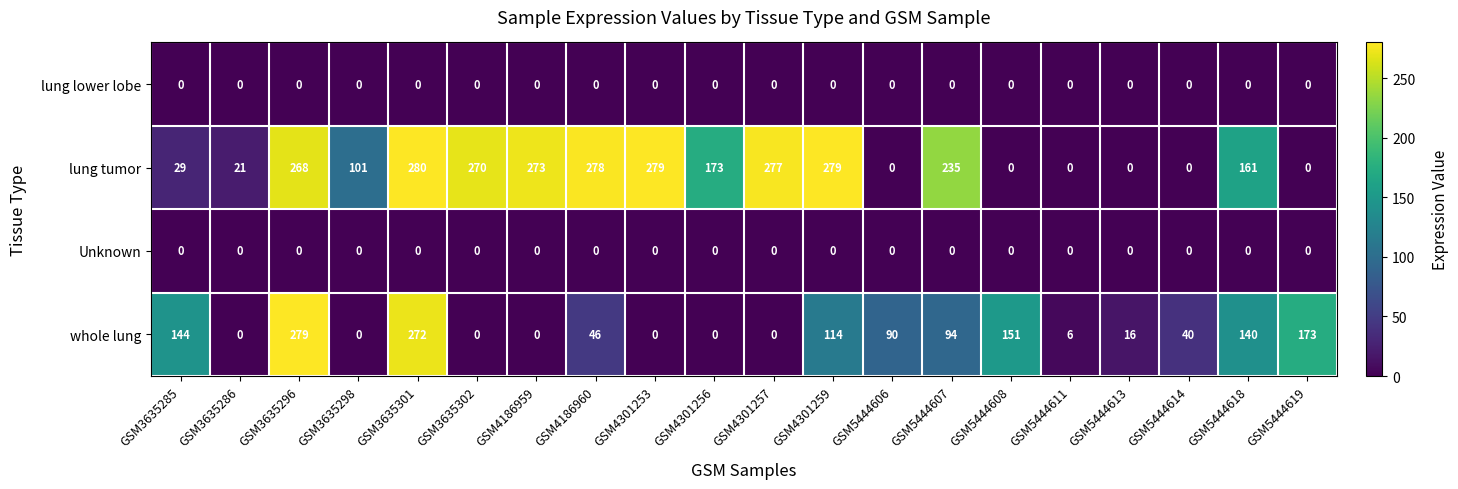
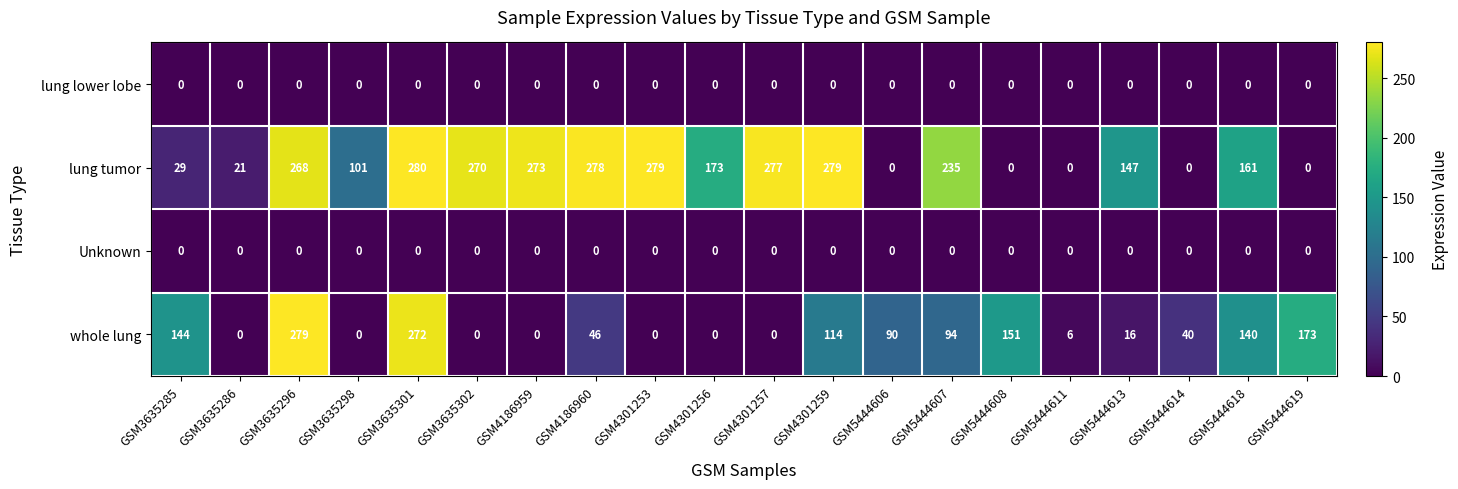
  {
    "lung lower lobe": {
      "GSM3635285": 0,
      "GSM3635286": 0,
      "GSM3635296": 0,
      "GSM3635298": 0,
      "GSM3635301": 0,
      "GSM3635302": 0,
      "GSM4186959": 0,
      "GSM4186960": 0,
      "GSM4301253": 0,
      "GSM4301256": 0,
      "GSM4301257": 0,
      "GSM4301259": 0,
      "GSM5444606": 0,
      "GSM5444607": 0,
      "GSM5444608": 0,
      "GSM5444611": 0,
      "GSM5444613": 0,
      "GSM5444614": 0,
      "GSM5444618": 0,
      "GSM5444619": 0
    },
    "lung tumor": {
      "GSM3635285": 29,
      "GSM3635286": 21,
      "GSM3635296": 268,
      "GSM3635298": 101,
      "GSM3635301": 280,
      "GSM3635302": 270,
      "GSM4186959": 273,
      "GSM4186960": 278,
      "GSM4301253": 279,
      "GSM4301256": 173,
      "GSM4301257": 277,
      "GSM4301259": 279,
      "GSM5444606": 0,
      "GSM5444607": 235,
      "GSM5444608": 0,
      "GSM5444611": 0,
-     "GSM5444613": 0,
+     "GSM5444613": 147,
      "GSM5444614": 0,
      "GSM5444618": 161,
      "GSM5444619": 0
    },
    "Unknown": {
      "GSM3635285": 0,
      "GSM3635286": 0,
      "GSM3635296": 0,
      "GSM3635298": 0,
      "GSM3635301": 0,
      "GSM3635302": 0,
      "GSM4186959": 0,
      "GSM4186960": 0,
      "GSM4301253": 0,
      "GSM4301256": 0,
      "GSM4301257": 0,
      "GSM4301259": 0,
      "GSM5444606": 0,
      "GSM5444607": 0,
      "GSM5444608": 0,
      "GSM5444611": 0,
      "GSM5444613": 0,
      "GSM5444614": 0,
      "GSM5444618": 0,
      "GSM5444619": 0
    },
    "whole lung": {
      "GSM3635285": 144,
      "GSM3635286": 0,
      "GSM3635296": 279,
      "GSM3635298": 0,
      "GSM3635301": 272,
      "GSM3635302": 0,
      "GSM4186959": 0,
      "GSM4186960": 46,
      "GSM4301253": 0,
      "GSM4301256": 0,
      "GSM4301257": 0,
      "GSM4301259": 114,
      "GSM5444606": 90,
      "GSM5444607": 94,
      "GSM5444608": 151,
      "GSM5444611": 6,
      "GSM5444613": 16,
      "GSM5444614": 40,
      "GSM5444618": 140,
      "GSM5444619": 173
    }
  }
